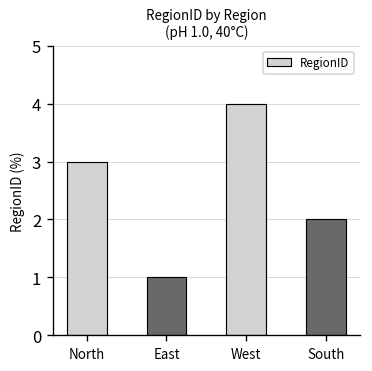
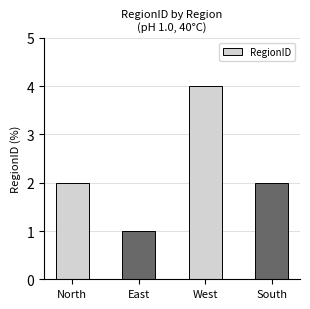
  {
-   "North": 3,
+   "North": 2,
    "East": 1,
    "West": 4,
    "South": 2
  }
